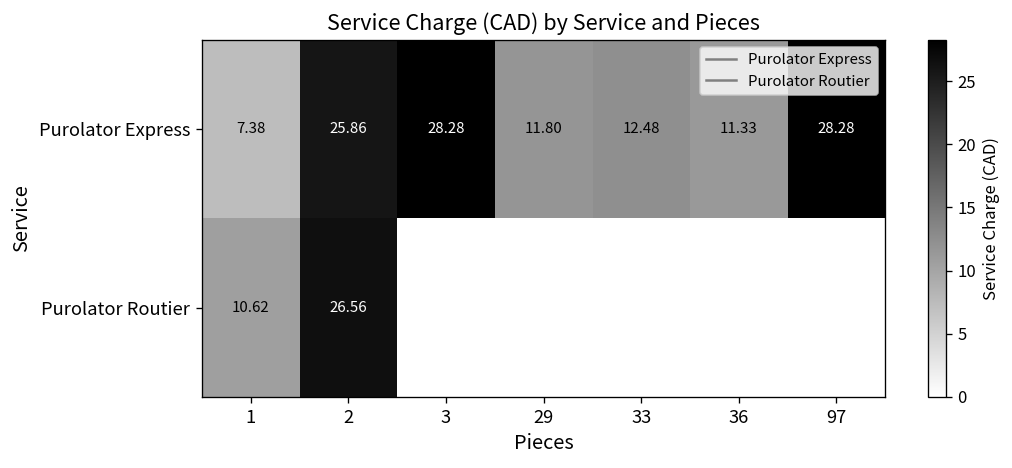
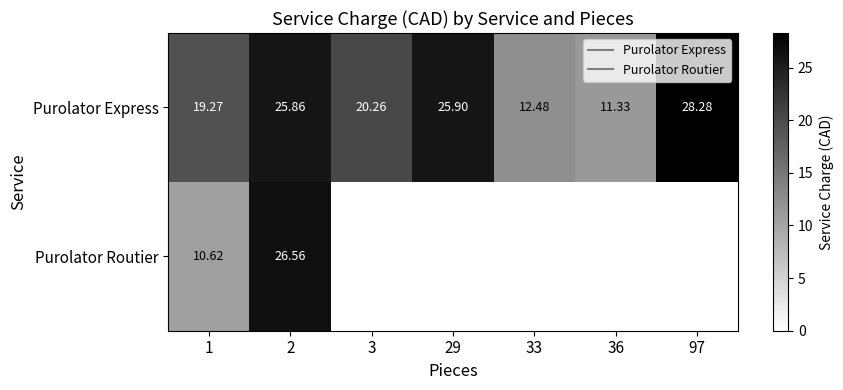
  {
    "Purolator Express": {
-     "1": 7.38,
+     "1": 19.27,
      "2": 25.86,
-     "3": 28.28,
-     "29": 11.80,
+     "3": 20.26,
+     "29": 25.90,
      "33": 12.48,
      "36": 11.33,
      "97": 28.28
    },
    "Purolator Routier": {
      "1": 10.62,
      "2": 26.56
    }
  }
